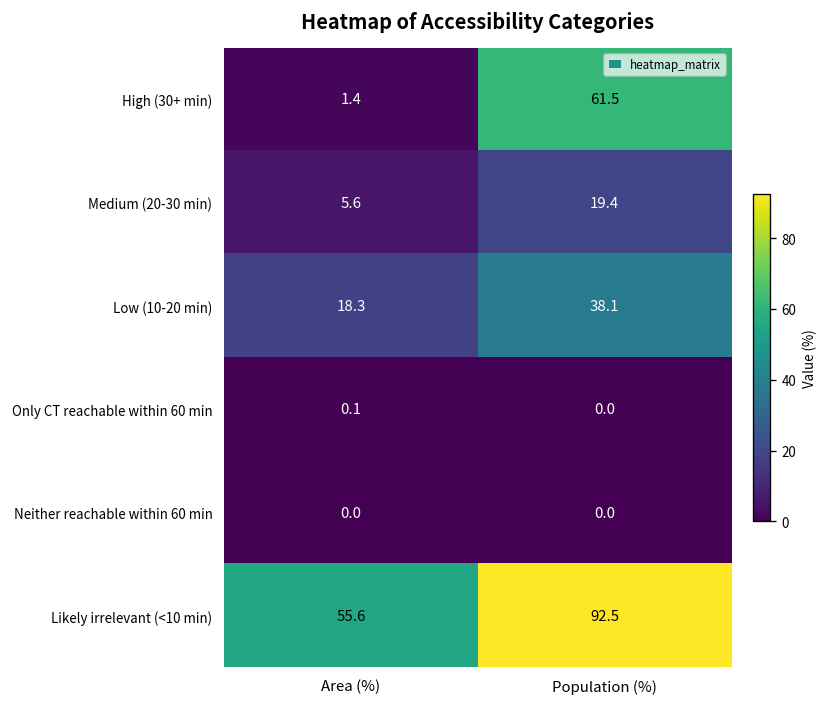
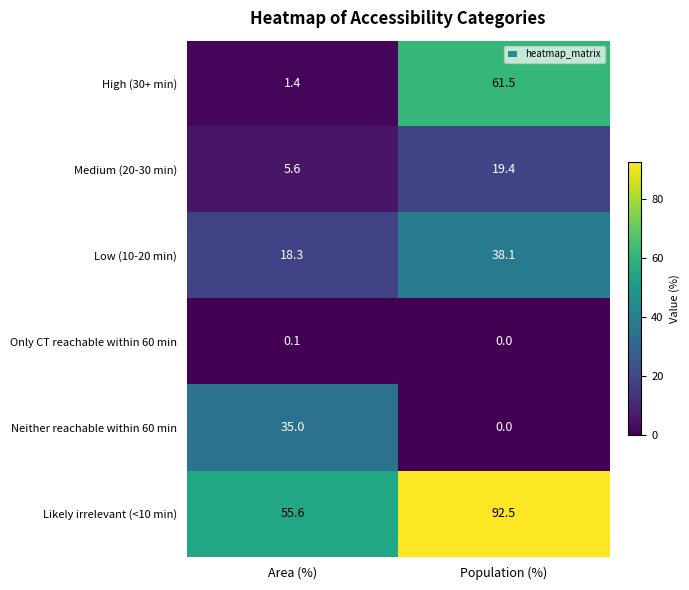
  {
    "High (30+ min)": {
      "Area (%)": 1.4,
      "Population (%)": 61.5
    },
    "Medium (20-30 min)": {
      "Area (%)": 5.6,
      "Population (%)": 19.4
    },
    "Low (10-20 min)": {
      "Area (%)": 18.3,
      "Population (%)": 38.1
    },
    "Only CT reachable within 60 min": {
      "Area (%)": 0.1,
      "Population (%)": 0.0
    },
    "Neither reachable within 60 min": {
-     "Area (%)": 0.0,
+     "Area (%)": 35.0,
      "Population (%)": 0.0
    },
    "Likely irrelevant (<10 min)": {
      "Area (%)": 55.6,
      "Population (%)": 92.5
    }
  }
